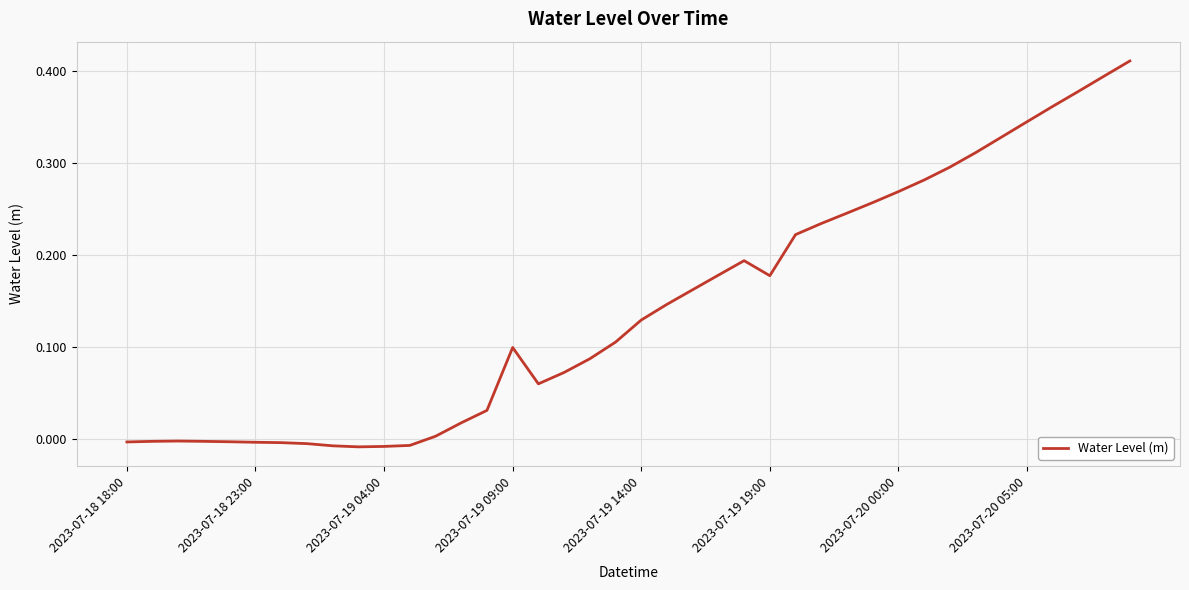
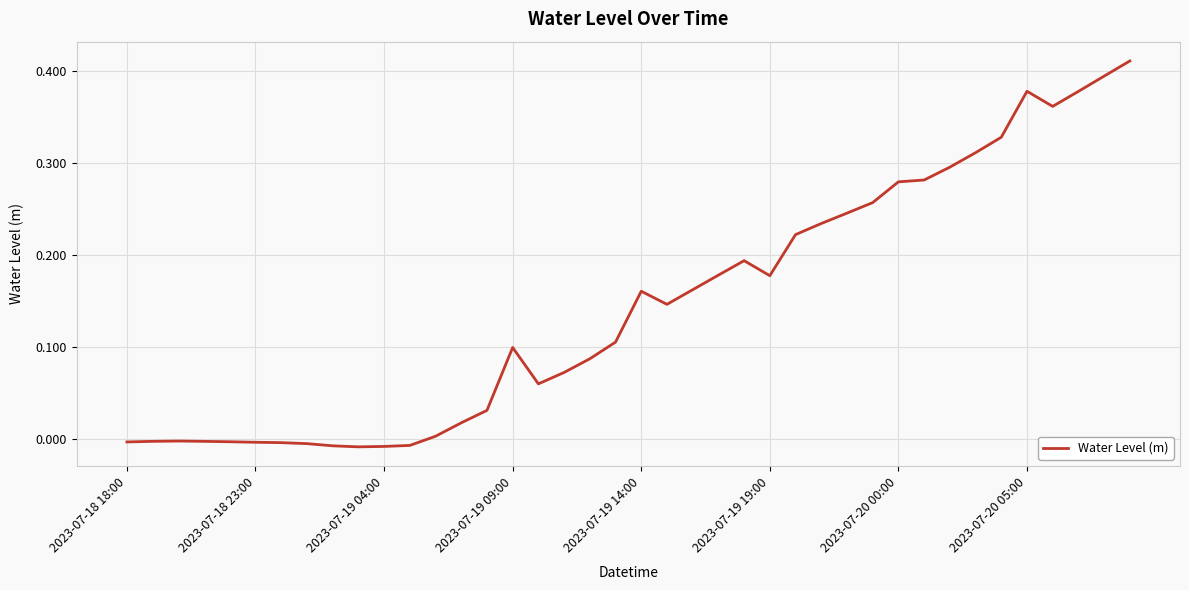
  {
    "2023-07-18 18:00": 0.00,
    "2023-07-18 23:00": 0.00,
    "2023-07-19 04:00": -0.01,
    "2023-07-19 09:00": 0.10,
-   "2023-07-19 14:00": 0.13,
+   "2023-07-19 14:00": 0.16,
    "2023-07-19 19:00": 0.18,
-   "2023-07-20 00:00": 0.27,
-   "2023-07-20 05:00": 0.34
+   "2023-07-20 00:00": 0.28,
+   "2023-07-20 05:00": 0.38
  }
